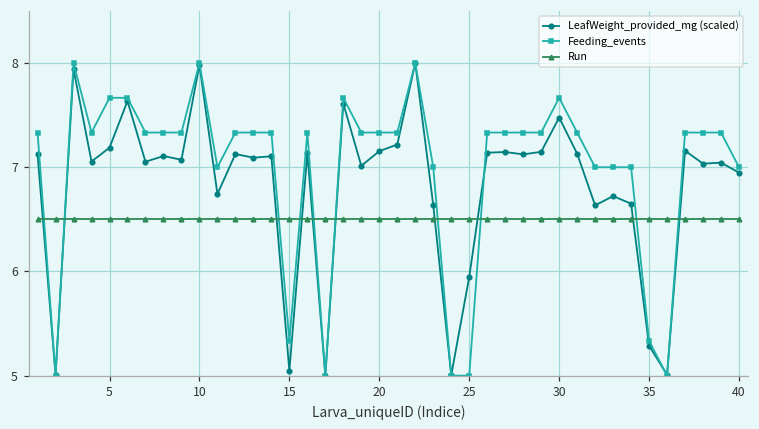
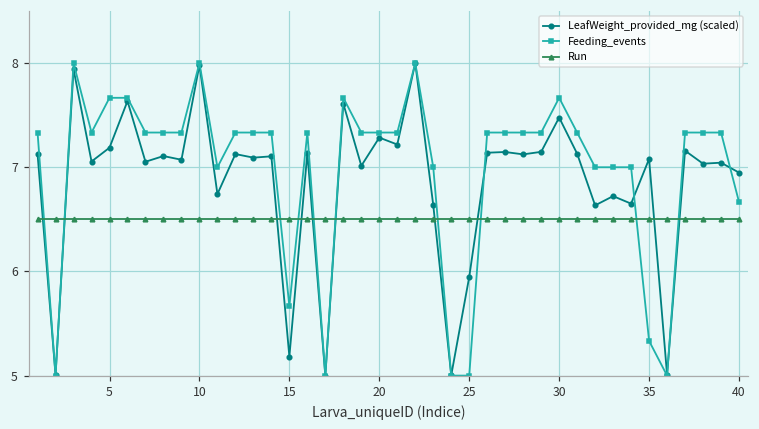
  {
    "LeafWeight_provided_mg (scaled)": {
      "5": 7.2,
-     "15": 5.0,
-     "20": 7.2,
+     "15": 5.2,
+     "20": 7.3,
      "25": 5.9,
      "30": 7.5,
-     "35": 5.3,
+     "35": 7.1,
      "40": 6.9
    },
    "Feeding_events": {
      "5": 7.7,
-     "15": 5.3,
+     "15": 5.7,
      "20": 7.3,
      "25": 5.0,
      "30": 7.7,
      "35": 5.3,
-     "40": 7.0
+     "40": 6.7
    },
    "Run": {
      "5": 6.5,
      "10": 6.5,
      "15": 6.5,
      "20": 6.5,
      "25": 6.5,
      "30": 6.5,
      "35": 6.5,
      "40": 6.5
    }
  }
